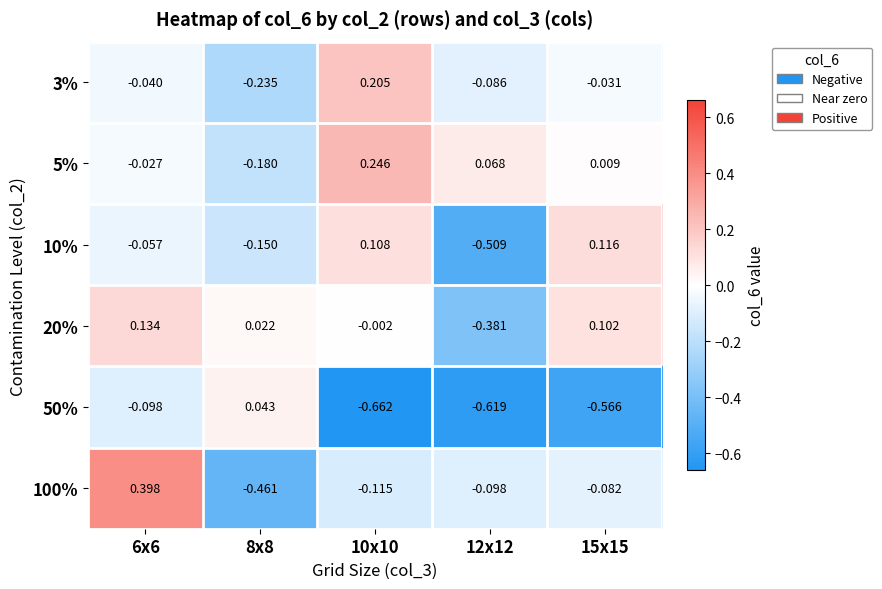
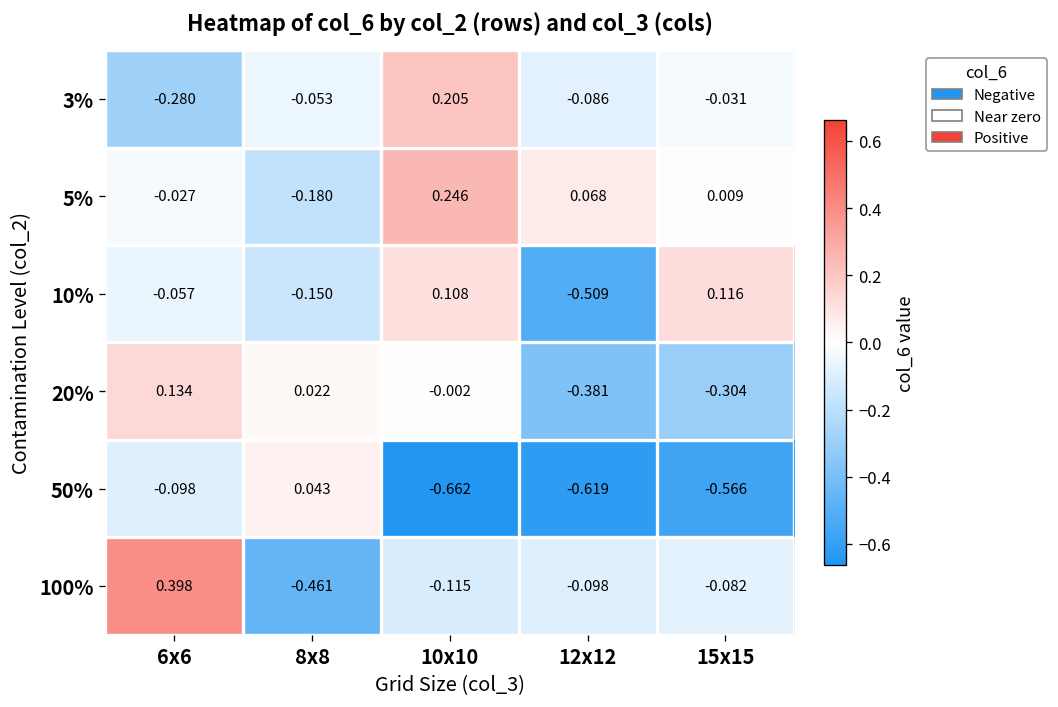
  {
    "3%": {
-     "6x6": -0.040,
-     "8x8": -0.235,
+     "6x6": -0.280,
+     "8x8": -0.053,
      "10x10": 0.205,
      "12x12": -0.086,
      "15x15": -0.031
    },
    "5%": {
      "6x6": -0.027,
      "8x8": -0.180,
      "10x10": 0.246,
      "12x12": 0.068,
      "15x15": 0.009
    },
    "10%": {
      "6x6": -0.057,
      "8x8": -0.150,
      "10x10": 0.108,
      "12x12": -0.509,
      "15x15": 0.116
    },
    "20%": {
      "6x6": 0.134,
      "8x8": 0.022,
      "10x10": -0.002,
      "12x12": -0.381,
-     "15x15": 0.102
+     "15x15": -0.304
    },
    "50%": {
      "6x6": -0.098,
      "8x8": 0.043,
      "10x10": -0.662,
      "12x12": -0.619,
      "15x15": -0.566
    },
    "100%": {
      "6x6": 0.398,
      "8x8": -0.461,
      "10x10": -0.115,
      "12x12": -0.098,
      "15x15": -0.082
    }
  }
